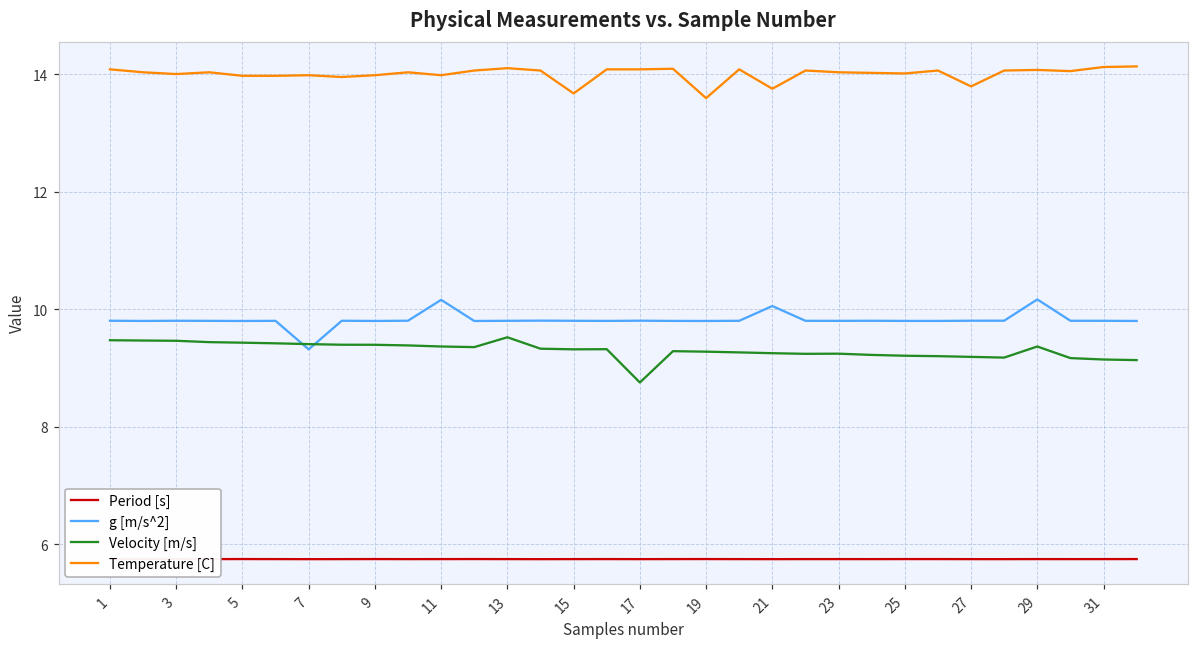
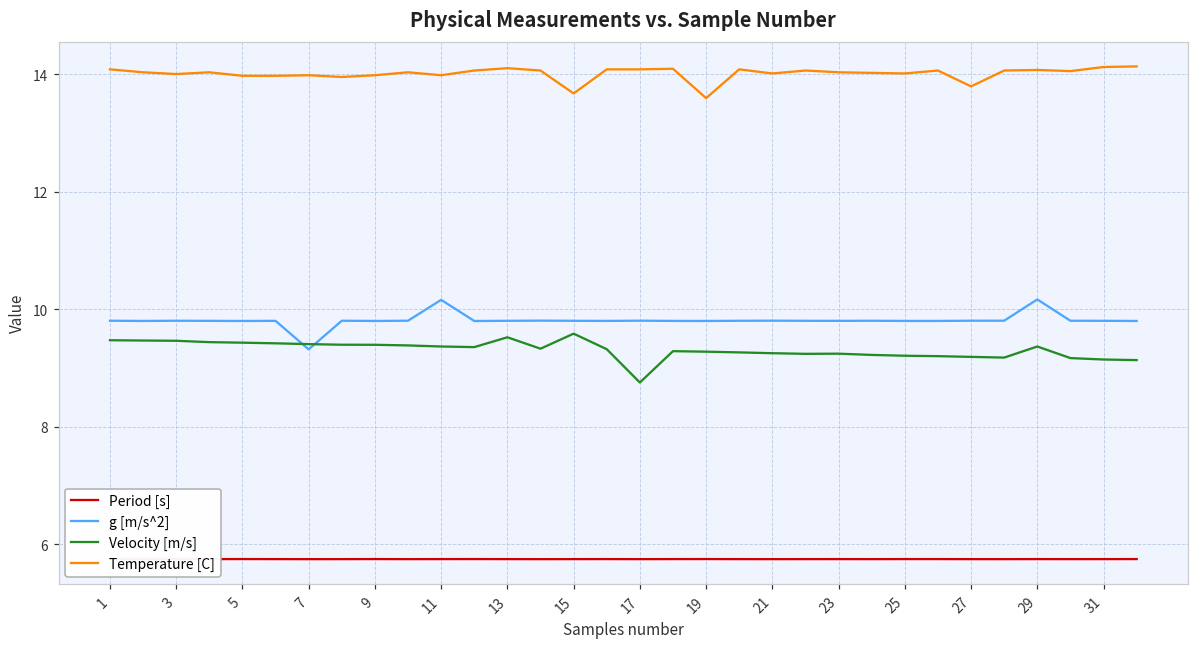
  {
    "Period [s]": {
      "5": 5.7,
      "7": 5.7,
      "9": 5.7,
      "11": 5.7,
      "13": 5.7,
      "15": 5.7,
      "17": 5.7,
      "19": 5.7,
      "21": 5.7,
      "23": 5.7,
      "25": 5.7,
      "27": 5.7,
      "29": 5.7,
      "31": 5.7
    },
    "g [m/s^2]": {
      "1": 9.8,
      "3": 9.8,
      "5": 9.8,
      "7": 9.3,
      "9": 9.8,
      "11": 10.2,
      "13": 9.8,
      "15": 9.8,
      "17": 9.8,
      "19": 9.8,
-     "21": 10.1,
+     "21": 9.8,
      "23": 9.8,
      "25": 9.8,
      "27": 9.8,
      "29": 10.2,
      "31": 9.8
    },
    "Velocity [m/s]": {
      "1": 9.5,
      "3": 9.5,
      "5": 9.4,
      "7": 9.4,
      "9": 9.4,
      "11": 9.4,
      "13": 9.5,
-     "15": 9.3,
+     "15": 9.6,
      "17": 8.7,
      "19": 9.3,
      "21": 9.2,
      "23": 9.2,
      "25": 9.2,
      "27": 9.2,
      "29": 9.4,
      "31": 9.1
    },
    "Temperature [C]": {
      "1": 14.1,
      "3": 14.0,
      "5": 14.0,
      "7": 14.0,
      "9": 14.0,
      "11": 14.0,
      "13": 14.1,
      "15": 13.7,
      "17": 14.1,
      "19": 13.6,
-     "21": 13.8,
+     "21": 14.0,
      "23": 14.0,
      "25": 14.0,
      "27": 13.8,
      "29": 14.1,
      "31": 14.1
    }
  }
